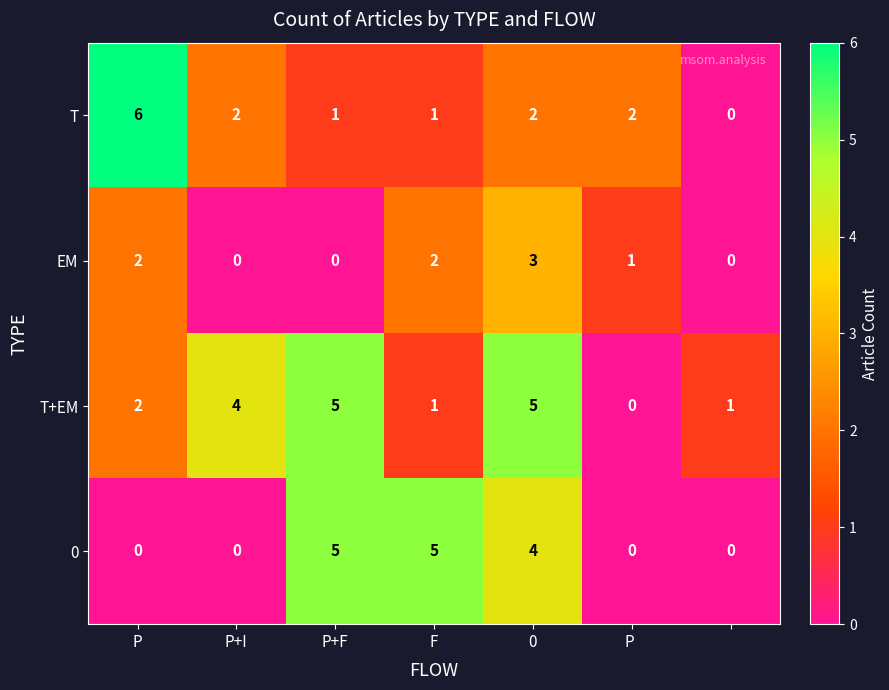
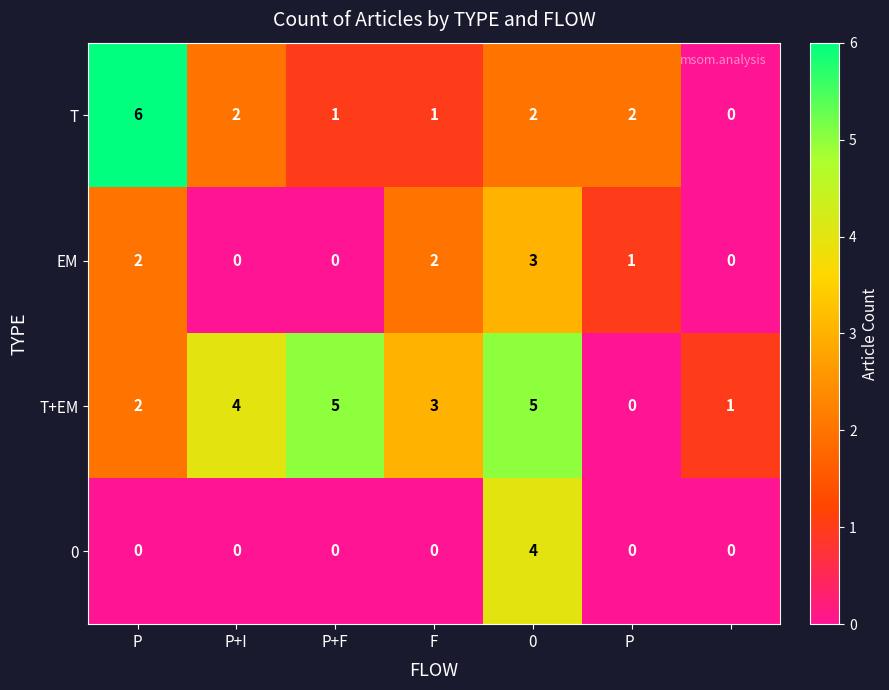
  {
    "T": {
      "P+I": 2,
      "P+F": 1,
      "F": 1,
      "0": 2
    },
    "EM": {
      "P+I": 0,
      "P+F": 0,
      "F": 2,
      "0": 3
    },
    "T+EM": {
      "P+I": 4,
      "P+F": 5,
-     "F": 1,
+     "F": 3,
      "0": 5
    },
    "0": {
      "P+I": 0,
-     "P+F": 5,
-     "F": 5,
+     "P+F": 0,
+     "F": 0,
      "0": 4
    }
  }
